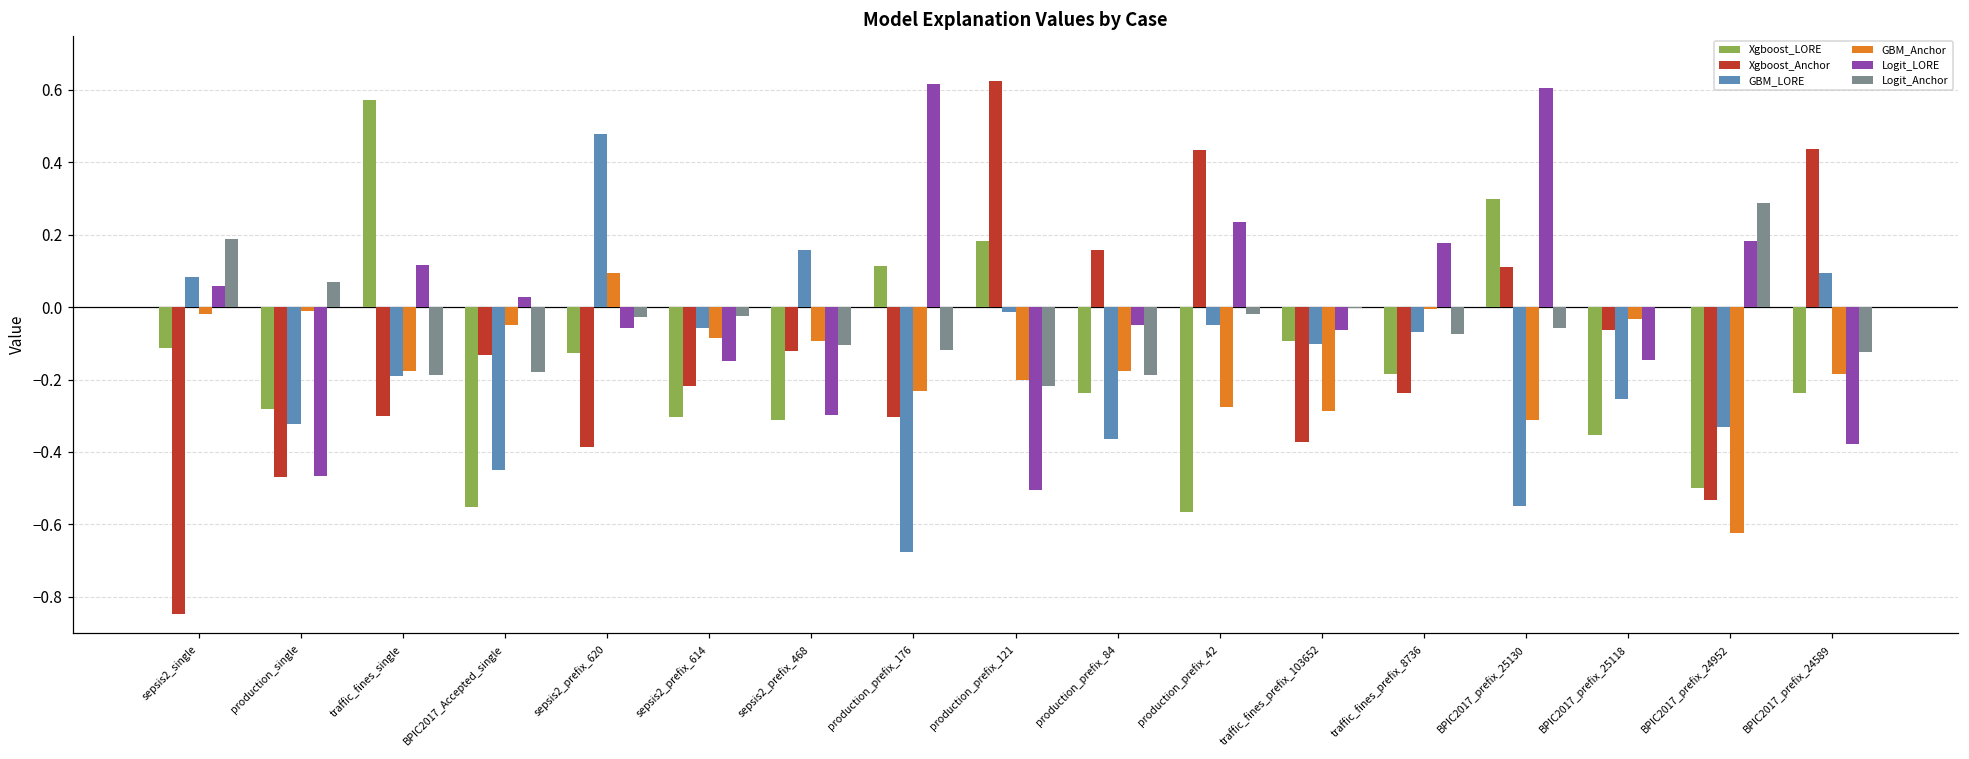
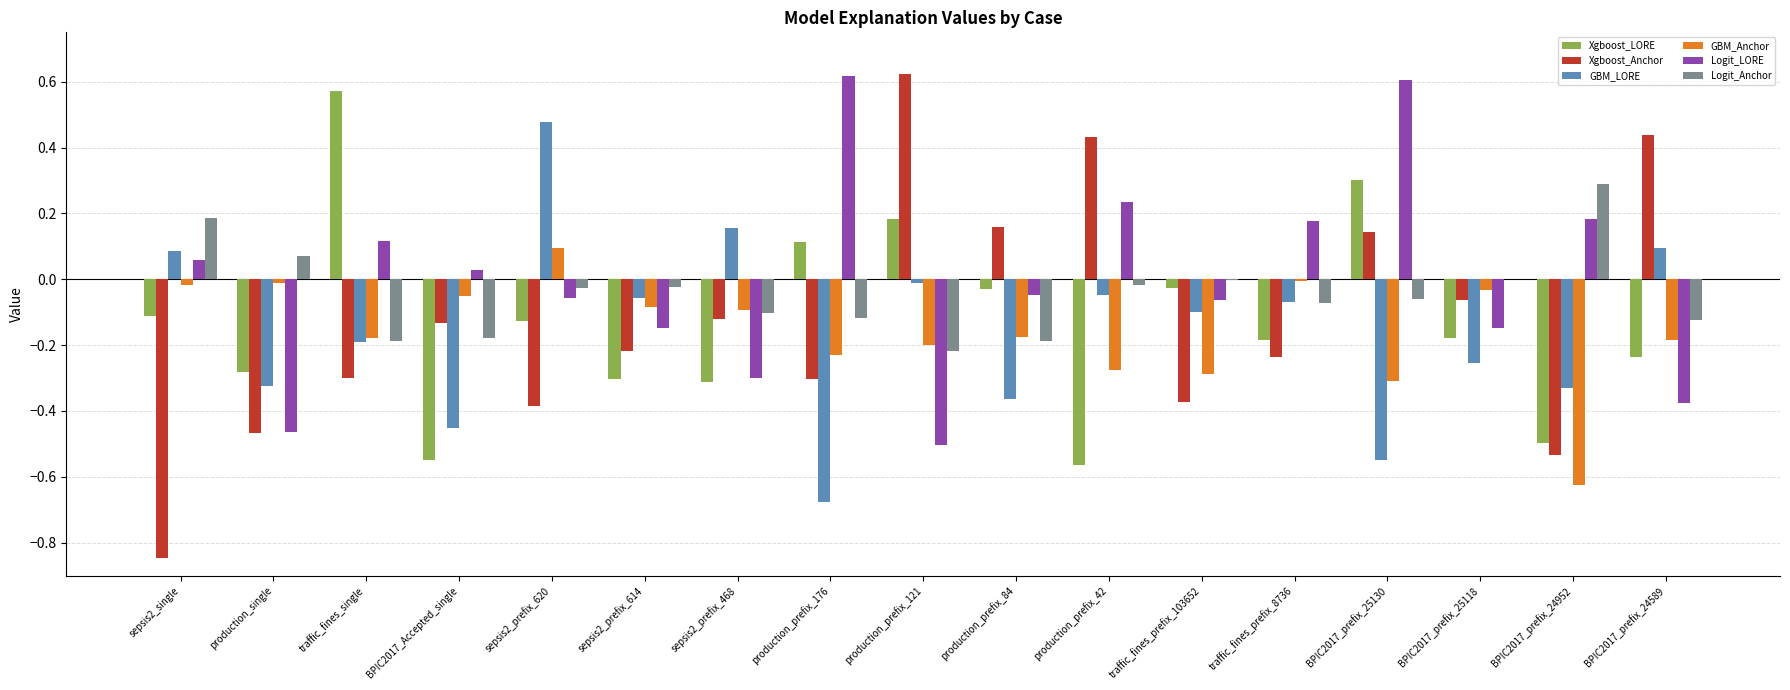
  {
    "Xgboost_LORE": {
      "sepsis2_single": -0.11,
      "production_single": -0.28,
      "traffic_fines_single": 0.57,
      "BPIC2017_Accepted_single": -0.55,
      "sepsis2_prefix_620": -0.13,
      "sepsis2_prefix_614": -0.30,
      "sepsis2_prefix_468": -0.31,
      "production_prefix_176": 0.11,
      "production_prefix_121": 0.18,
-     "production_prefix_84": -0.24,
+     "production_prefix_84": -0.03,
      "production_prefix_42": -0.56,
-     "traffic_fines_prefix_103652": -0.09,
+     "traffic_fines_prefix_103652": -0.03,
      "traffic_fines_prefix_8736": -0.19,
      "BPIC2017_prefix_25130": 0.30,
-     "BPIC2017_prefix_25118": -0.35,
+     "BPIC2017_prefix_25118": -0.18,
      "BPIC2017_prefix_24952": -0.50,
      "BPIC2017_prefix_24589": -0.24
    },
    "Xgboost_Anchor": {
      "sepsis2_single": -0.85,
      "production_single": -0.47,
      "traffic_fines_single": -0.30,
      "BPIC2017_Accepted_single": -0.13,
      "sepsis2_prefix_620": -0.39,
      "sepsis2_prefix_614": -0.22,
      "sepsis2_prefix_468": -0.12,
      "production_prefix_176": -0.30,
      "production_prefix_121": 0.62,
      "production_prefix_84": 0.16,
      "production_prefix_42": 0.43,
      "traffic_fines_prefix_103652": -0.37,
      "traffic_fines_prefix_8736": -0.24,
-     "BPIC2017_prefix_25130": 0.11,
+     "BPIC2017_prefix_25130": 0.14,
      "BPIC2017_prefix_25118": -0.06,
      "BPIC2017_prefix_24952": -0.53,
      "BPIC2017_prefix_24589": 0.44
    },
    "GBM_Anchor": {
      "sepsis2_single": -0.02,
      "production_single": -0.01,
      "traffic_fines_single": -0.18,
      "BPIC2017_Accepted_single": -0.05,
      "sepsis2_prefix_620": 0.09,
      "sepsis2_prefix_614": -0.09,
      "sepsis2_prefix_468": -0.09,
      "production_prefix_176": -0.23,
      "production_prefix_121": -0.20,
      "production_prefix_84": -0.18,
      "production_prefix_42": -0.28,
      "traffic_fines_prefix_103652": -0.29,
      "BPIC2017_prefix_25130": -0.31,
      "BPIC2017_prefix_25118": -0.03,
      "BPIC2017_prefix_24952": -0.62,
      "BPIC2017_prefix_24589": -0.18
    },
    "Logit_LORE": {
      "sepsis2_single": 0.06,
      "production_single": -0.46,
      "traffic_fines_single": 0.12,
      "BPIC2017_Accepted_single": 0.03,
      "sepsis2_prefix_620": -0.06,
      "sepsis2_prefix_614": -0.15,
      "sepsis2_prefix_468": -0.30,
      "production_prefix_176": 0.62,
      "production_prefix_121": -0.51,
      "production_prefix_84": -0.05,
      "production_prefix_42": 0.24,
      "traffic_fines_prefix_103652": -0.06,
      "traffic_fines_prefix_8736": 0.18,
      "BPIC2017_prefix_25130": 0.60,
      "BPIC2017_prefix_25118": -0.15,
      "BPIC2017_prefix_24952": 0.18,
      "BPIC2017_prefix_24589": -0.38
    }
  }
